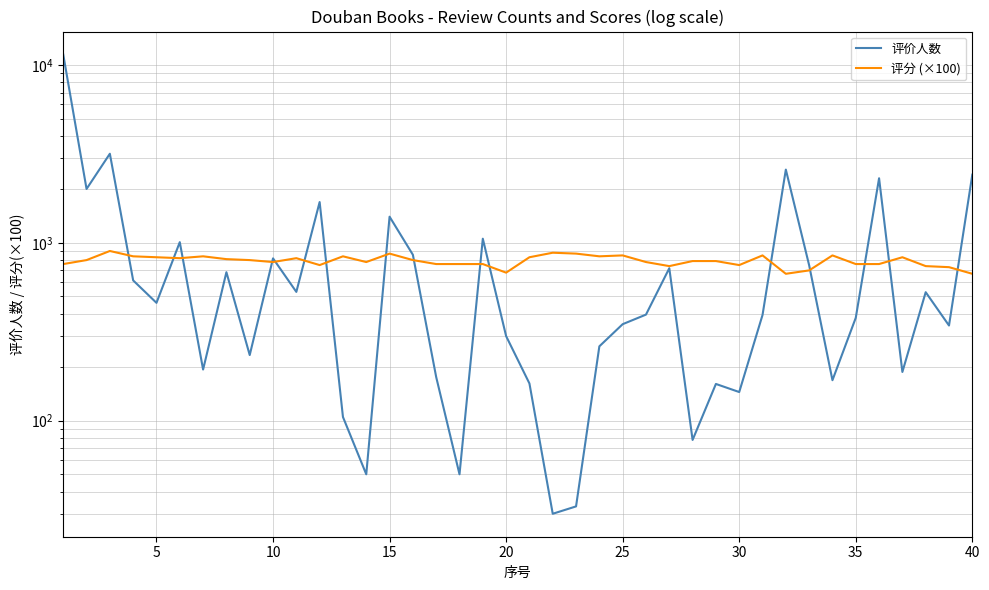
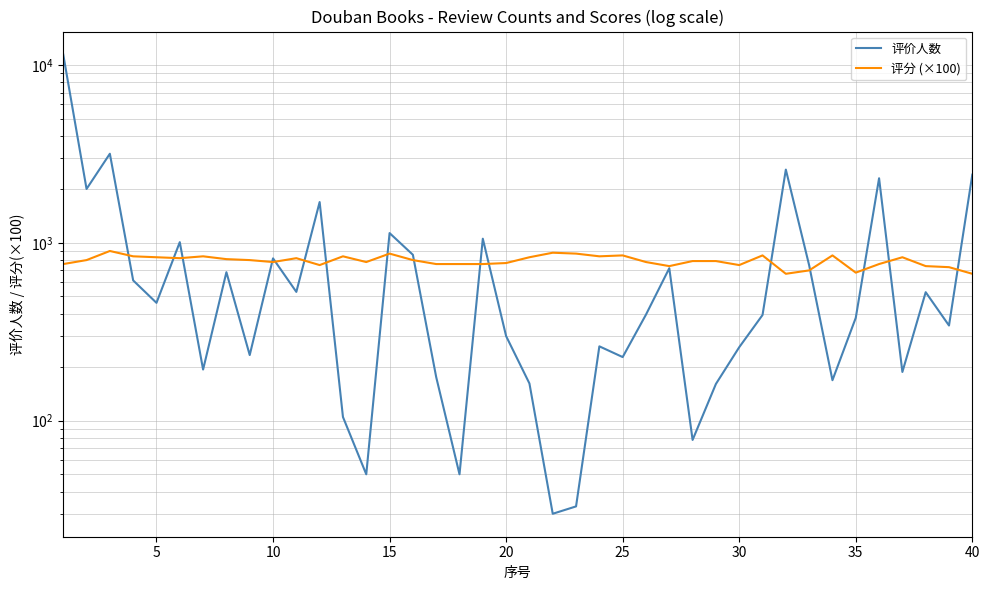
  {
    "评价人数": {
      "5": 460,
      "10": 800,
-     "15": 1400,
+     "15": 1100,
      "20": 300,
-     "25": 350,
-     "30": 150,
+     "25": 230,
+     "30": 260,
      "35": 380,
      "40": 2400
    },
    "评分 (×100)": {
      "5": 800,
      "10": 800,
      "15": 900,
-     "20": 680,
+     "20": 770,
      "25": 900,
      "30": 750,
-     "35": 760,
+     "35": 680,
      "40": 670
    }
  }
